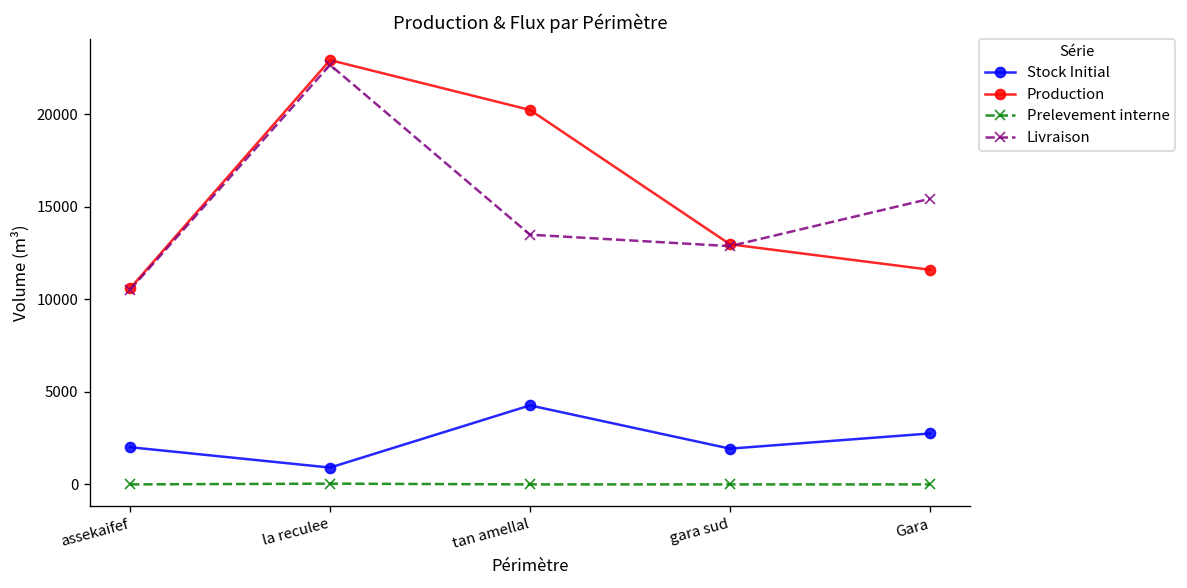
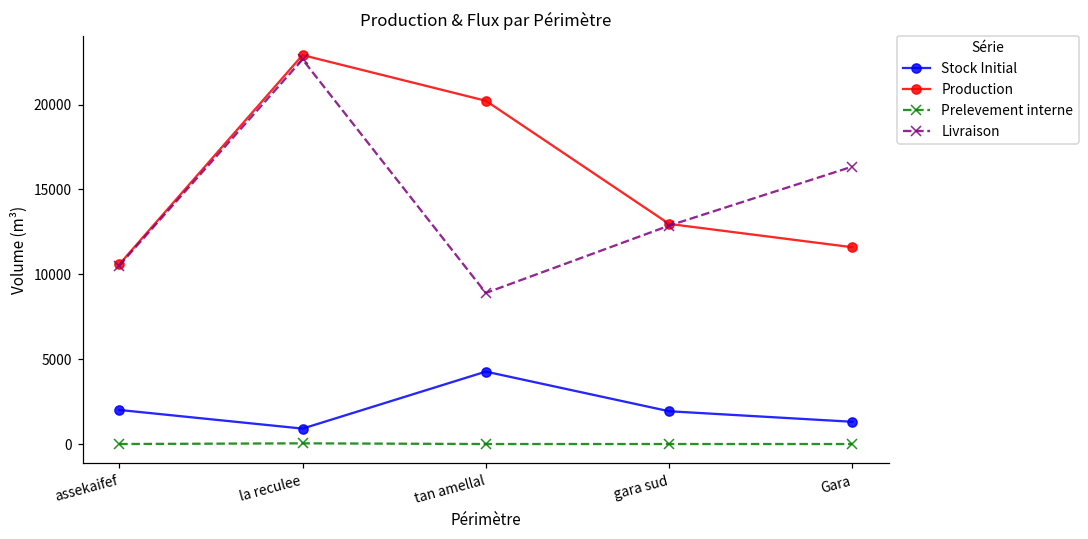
  {
    "Stock Initial": {
      "assekaifef": 2000,
      "la reculee": 900,
      "tan amellal": 4300,
      "gara sud": 1900,
-     "Gara": 2700
+     "Gara": 1300
    },
    "Production": {
      "la reculee": 22900,
      "tan amellal": 20200,
      "Gara": 11600
    },
    "Prelevement interne": {
      "assekaifef": 0,
      "la reculee": 0,
      "tan amellal": 0,
      "gara sud": 0,
      "Gara": 0
    },
    "Livraison": {
      "la reculee": 22700,
-     "tan amellal": 13500,
-     "Gara": 15400
+     "tan amellal": 8900,
+     "Gara": 16300
    }
  }
